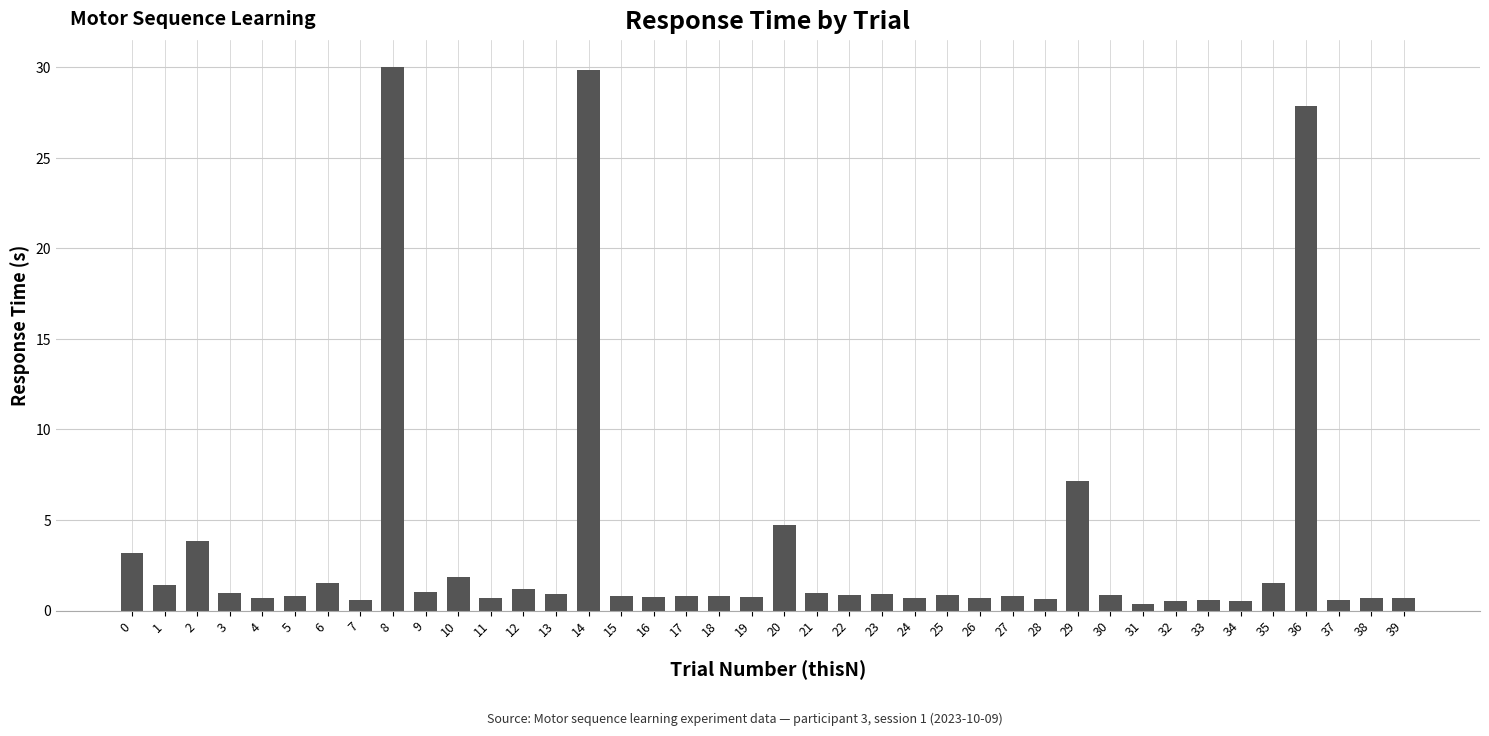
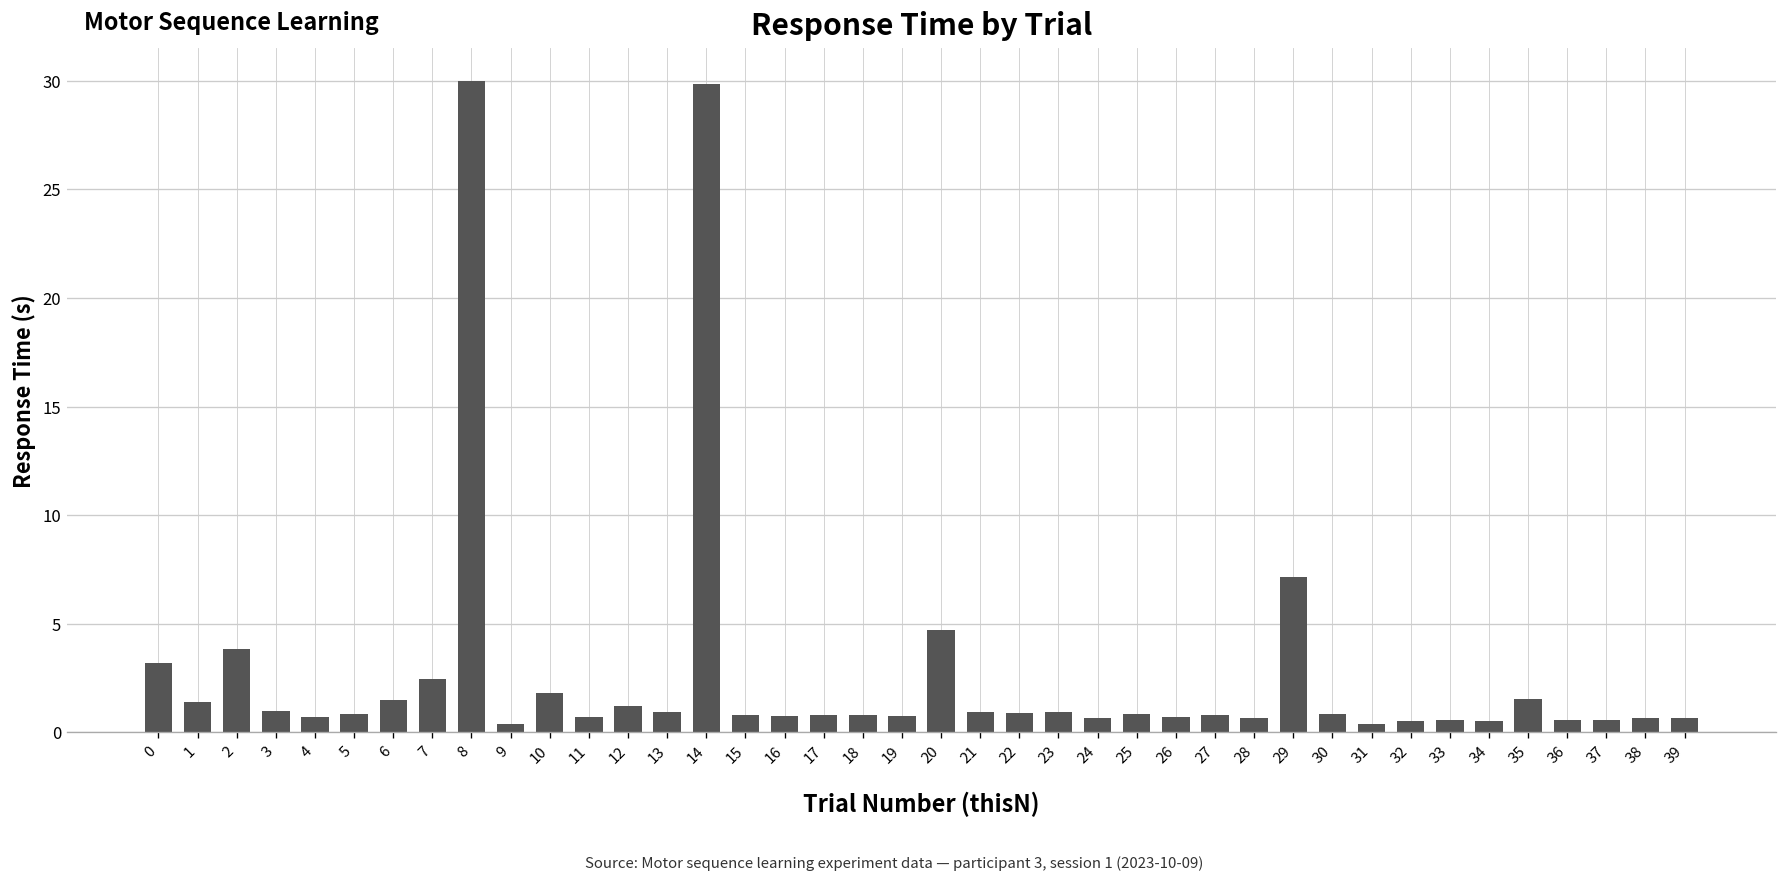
  {
    "0": 3.2,
    "1": 1.4,
    "2": 3.8,
    "3": 1.0,
    "4": 0.7,
    "5": 0.8,
    "6": 1.5,
-   "7": 0.6,
+   "7": 2.5,
    "8": 30.0,
-   "9": 1.0,
+   "9": 0.4,
    "10": 1.8,
    "11": 0.7,
    "12": 1.2,
    "13": 0.9,
    "14": 29.9,
    "15": 0.8,
    "16": 0.8,
    "17": 0.8,
    "18": 0.8,
    "19": 0.8,
    "20": 4.7,
    "21": 1.0,
    "22": 0.9,
    "23": 0.9,
    "24": 0.7,
    "25": 0.9,
    "26": 0.7,
    "27": 0.8,
    "28": 0.7,
    "29": 7.2,
    "30": 0.9,
    "31": 0.4,
    "32": 0.5,
    "33": 0.6,
    "34": 0.5,
    "35": 1.5,
-   "36": 27.9,
+   "36": 0.6,
    "37": 0.6,
    "38": 0.7,
    "39": 0.7
  }
